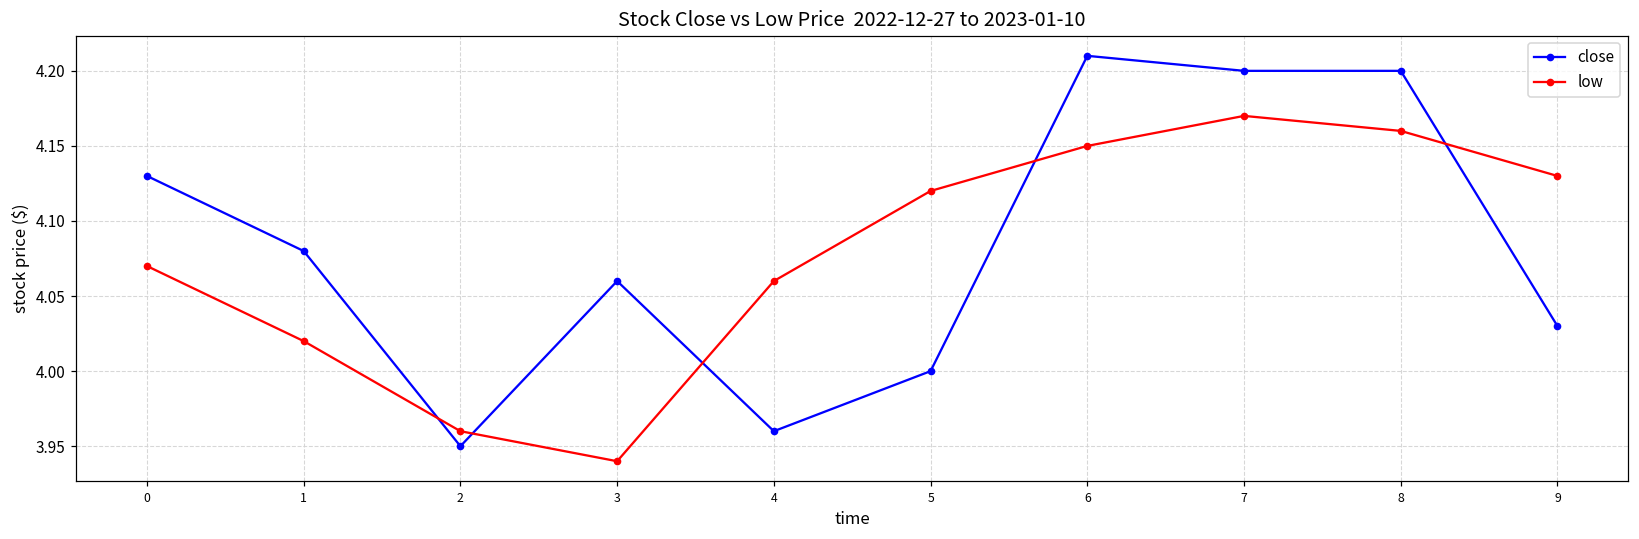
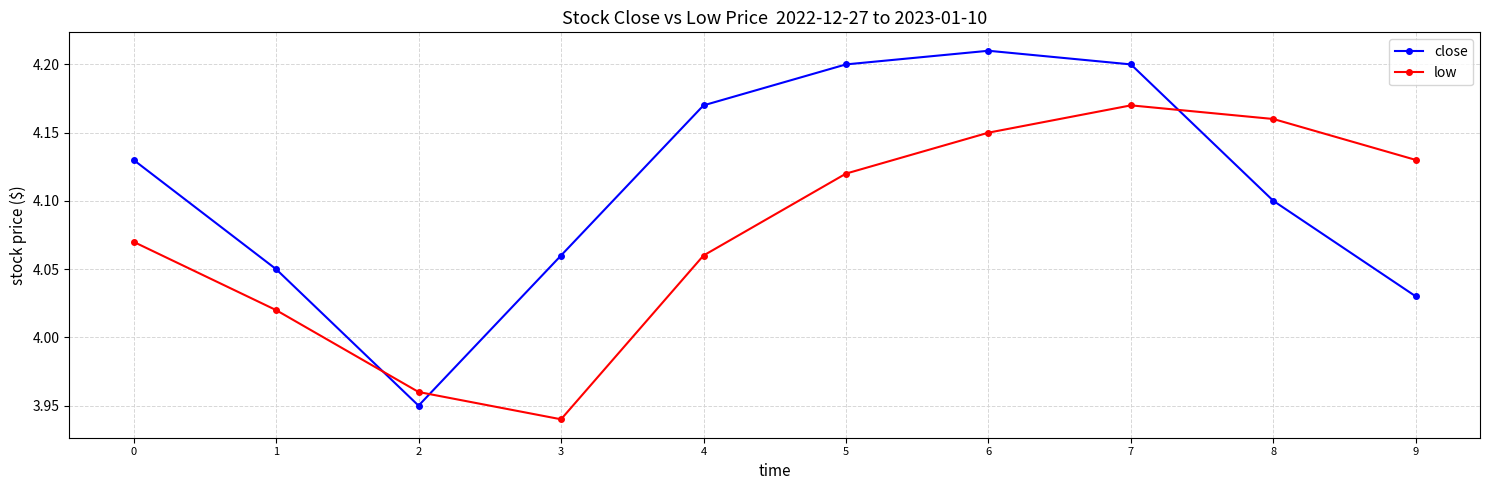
  {
    "close": {
      "0": 4.13,
-     "1": 4.08,
+     "1": 4.05,
      "2": 3.95,
      "3": 4.06,
-     "4": 3.96,
-     "5": 4.0,
+     "4": 4.17,
+     "5": 4.2,
      "6": 4.21,
      "7": 4.20,
-     "8": 4.2,
+     "8": 4.1,
      "9": 4.03
    },
    "low": {
      "0": 4.07,
      "1": 4.02,
      "2": 3.96,
      "3": 3.94,
      "4": 4.06,
      "5": 4.12,
      "6": 4.15,
      "7": 4.17,
      "8": 4.16,
      "9": 4.13
    }
  }
